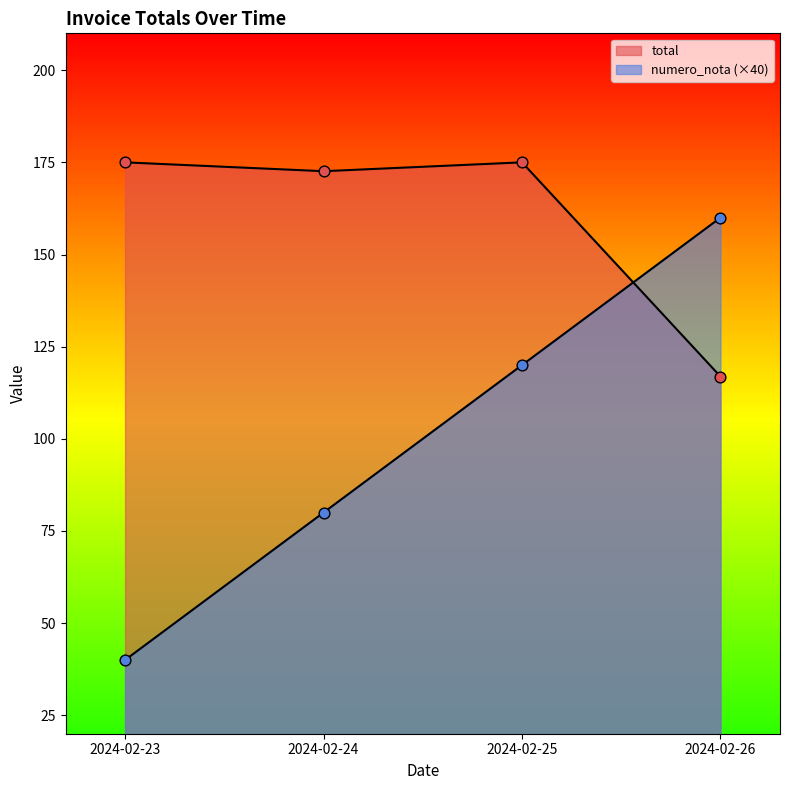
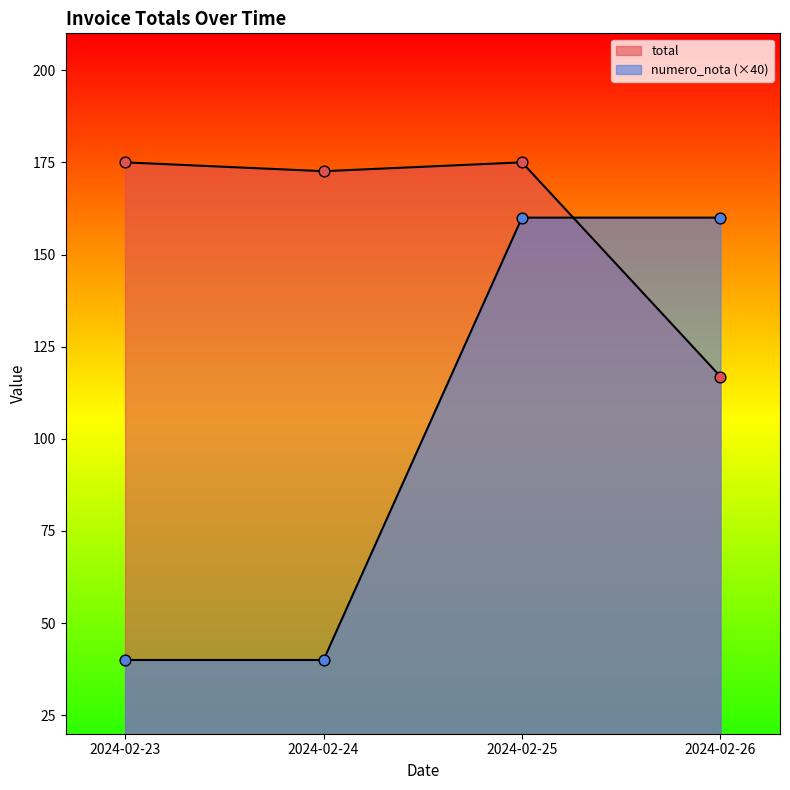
  {
    "total": {
      "2024-02-23": 175,
      "2024-02-24": 173,
      "2024-02-25": 175,
      "2024-02-26": 117
    },
    "numero_nota (×40)": {
      "2024-02-23": 40,
-     "2024-02-24": 80,
-     "2024-02-25": 120,
+     "2024-02-24": 40,
+     "2024-02-25": 160,
      "2024-02-26": 160
    }
  }
